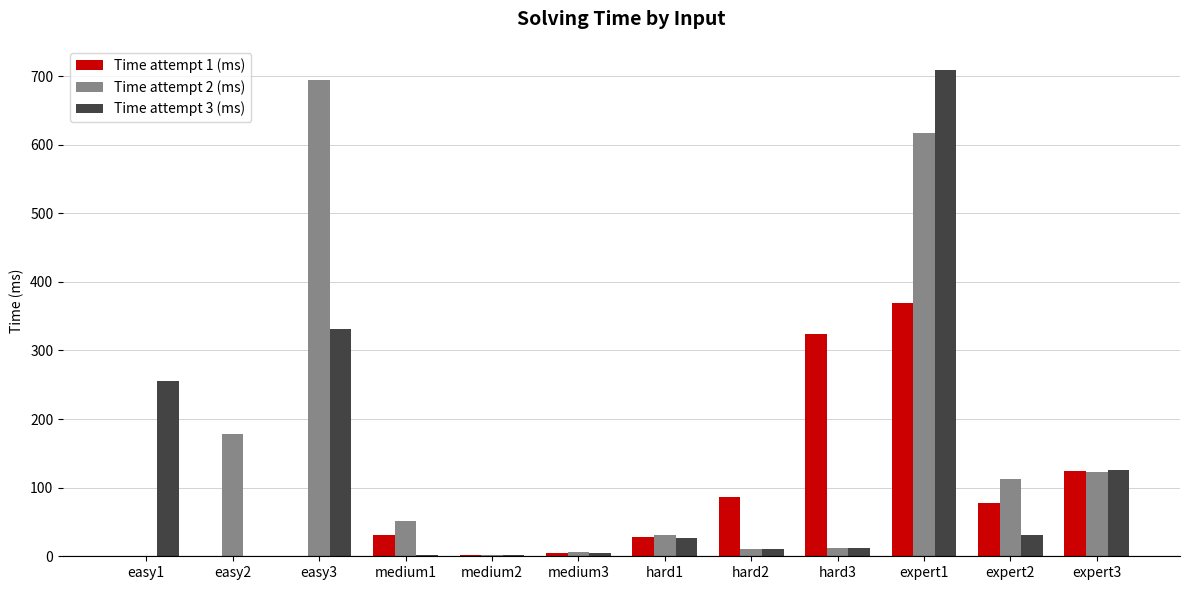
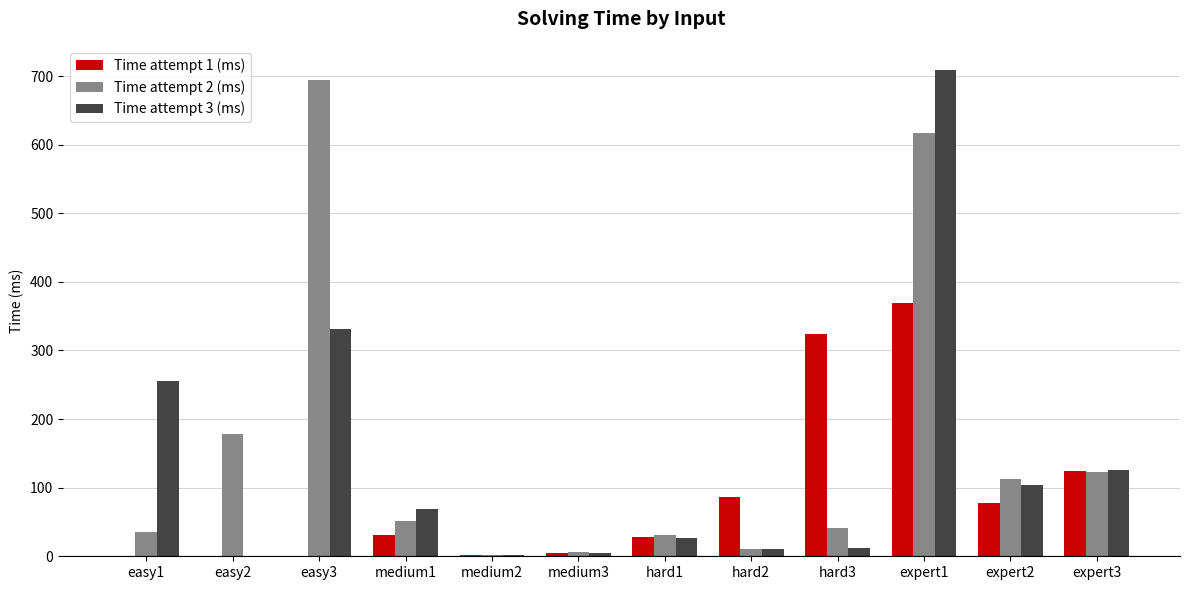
  {
    "Time attempt 1 (ms)": {
      "medium1": 30,
      "medium3": 10,
      "hard1": 30,
      "hard2": 90,
      "hard3": 320,
      "expert1": 370,
      "expert2": 80,
      "expert3": 120
    },
    "Time attempt 2 (ms)": {
-     "easy1": 0,
+     "easy1": 40,
      "easy2": 180,
      "easy3": 690,
      "medium1": 50,
      "medium3": 10,
      "hard1": 30,
      "hard2": 10,
-     "hard3": 10,
+     "hard3": 40,
      "expert1": 620,
      "expert2": 110,
      "expert3": 120
    },
    "Time attempt 3 (ms)": {
      "easy1": 260,
      "easy3": 330,
-     "medium1": 0,
+     "medium1": 70,
      "medium3": 10,
      "hard1": 30,
      "hard2": 10,
      "hard3": 10,
      "expert1": 710,
-     "expert2": 30,
+     "expert2": 100,
      "expert3": 130
    }
  }
